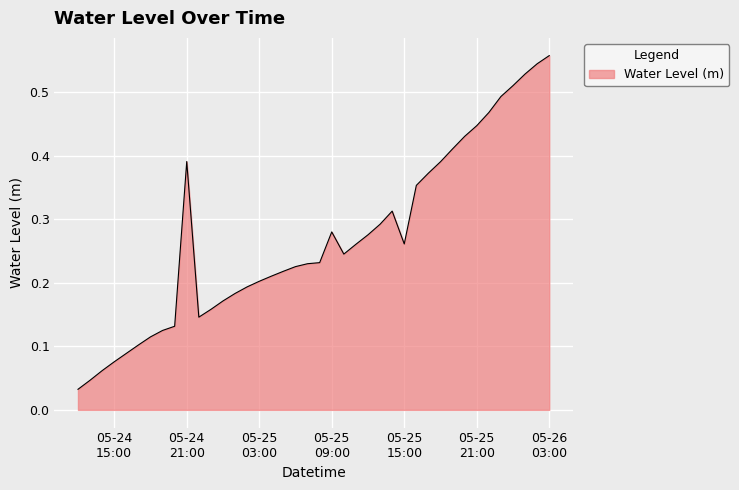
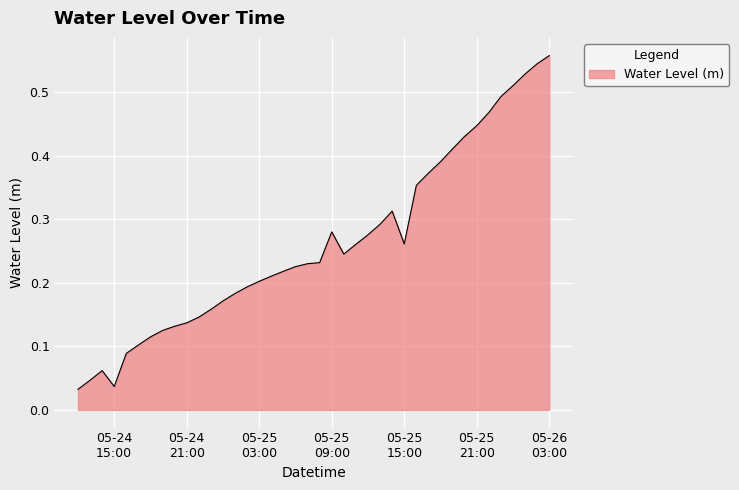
  {
-   "05-24 15:00": 0.08,
-   "05-24 21:00": 0.39,
+   "05-24 15:00": 0.04,
+   "05-24 21:00": 0.14,
    "05-25 03:00": 0.20,
    "05-25 09:00": 0.28,
    "05-25 15:00": 0.26,
    "05-25 21:00": 0.45,
    "05-26 03:00": 0.56
  }
